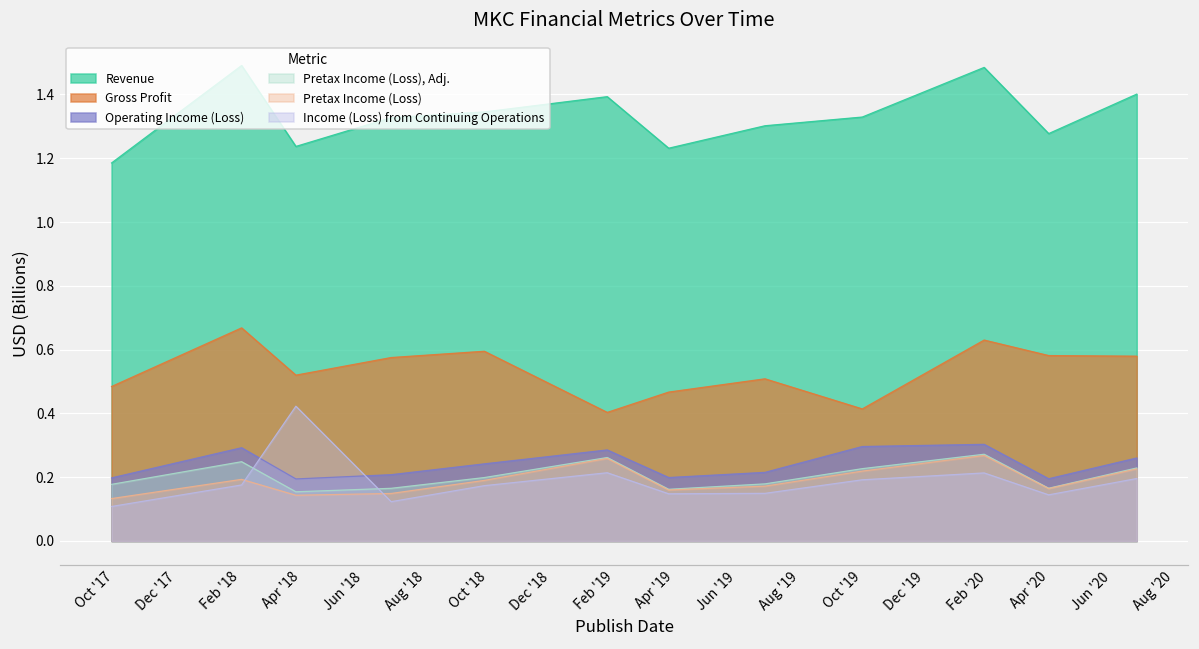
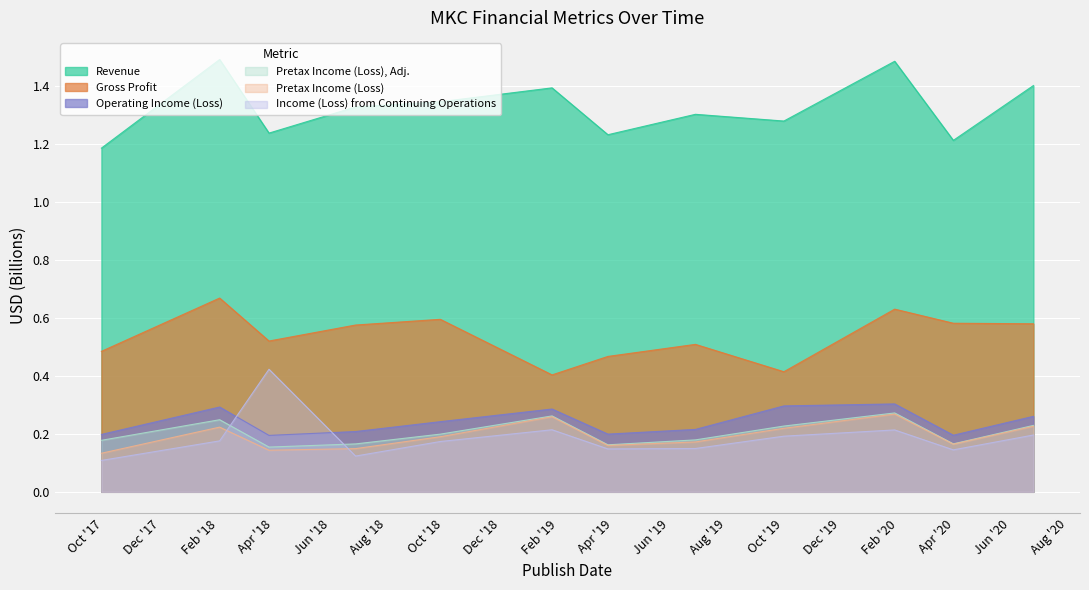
  {
    "Revenue": {
-     "Oct '19": 1.33,
-     "Apr '20": 1.28
+     "Oct '19": 1.28,
+     "Apr '20": 1.21
    },
    "Gross Profit": {
      "Feb '18": 0.67,
      "Oct '19": 0.41,
      "Apr '20": 0.58
    },
    "Operating Income (Loss)": {
      "Feb '18": 0.29,
      "Oct '19": 0.30,
      "Apr '20": 0.20
    },
    "Pretax Income (Loss)": {
-     "Feb '18": 0.19
+     "Feb '18": 0.22
    }
  }
